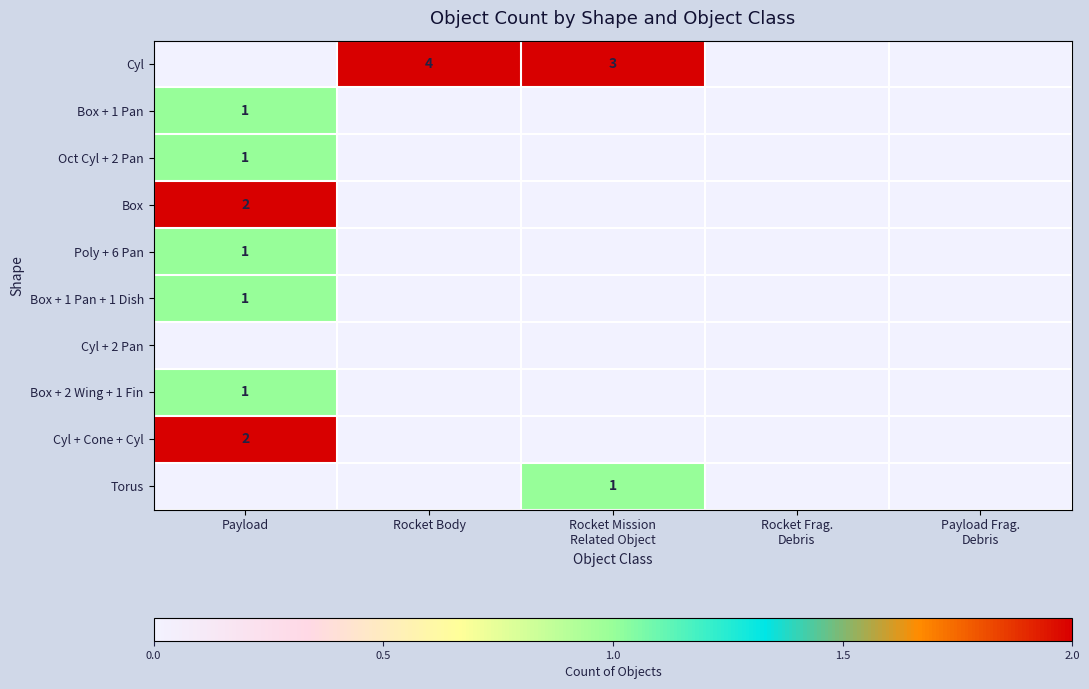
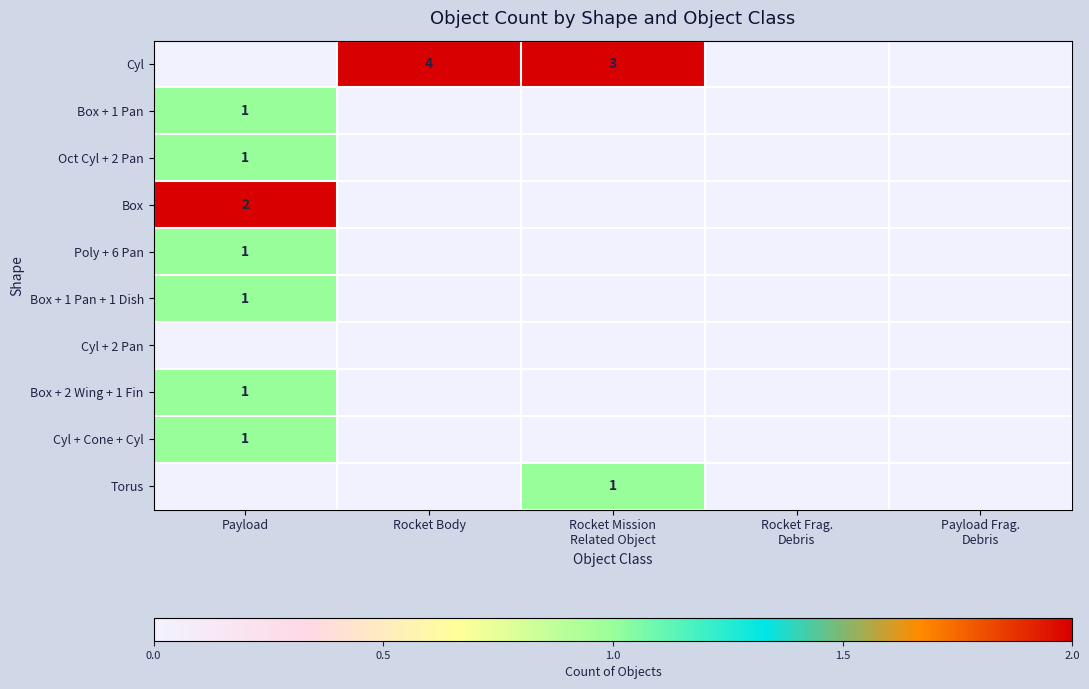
  {
    "Cyl": {
      "Rocket Body": 4,
      "Rocket Mission Related Object": 3
    },
    "Box + 1 Pan": {
      "Payload": 1
    },
    "Oct Cyl + 2 Pan": {
      "Payload": 1
    },
    "Box": {
      "Payload": 2
    },
    "Poly + 6 Pan": {
      "Payload": 1
    },
    "Box + 1 Pan + 1 Dish": {
      "Payload": 1
    },
    "Box + 2 Wing + 1 Fin": {
      "Payload": 1
    },
    "Cyl + Cone + Cyl": {
-     "Payload": 2
+     "Payload": 1
    },
    "Torus": {
      "Rocket Mission Related Object": 1
    }
  }
